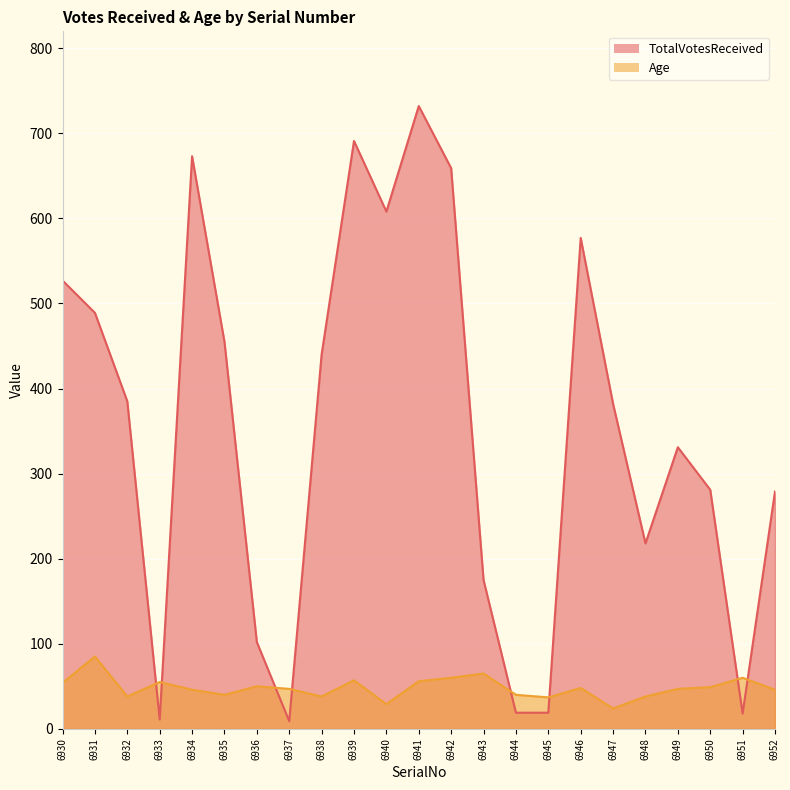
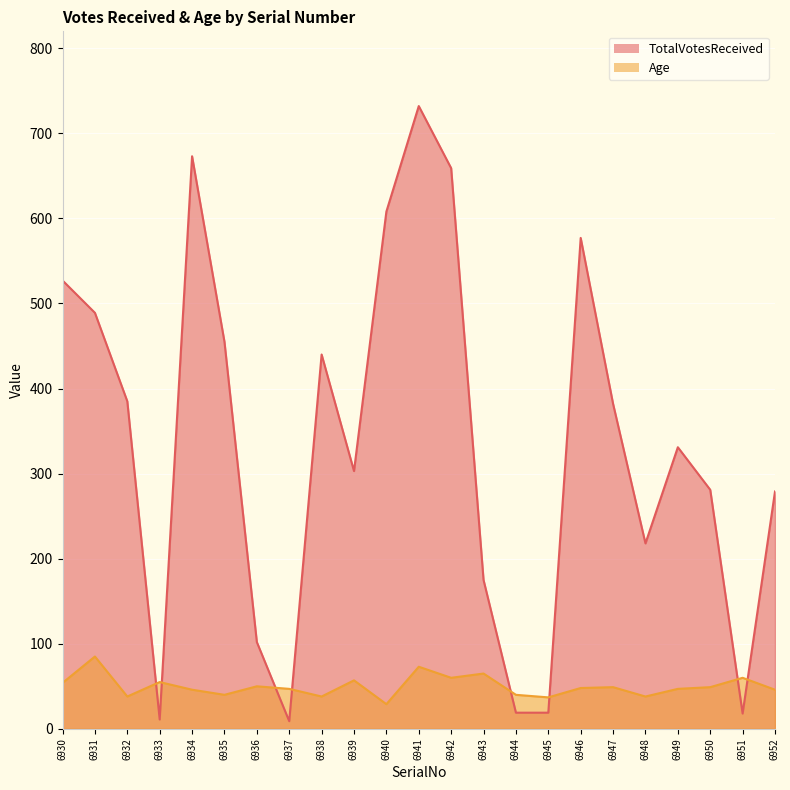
  {
    "TotalVotesReceived": {
      "6930": 530,
      "6931": 490,
      "6932": 390,
      "6933": 10,
      "6934": 670,
      "6935": 460,
      "6936": 100,
      "6937": 10,
      "6938": 440,
-     "6939": 690,
+     "6939": 300,
      "6940": 610,
      "6941": 730,
      "6942": 660,
      "6943": 180,
      "6944": 20,
      "6945": 20,
      "6946": 580,
      "6947": 380,
      "6948": 220,
      "6949": 330,
      "6950": 280,
      "6951": 20,
      "6952": 280
    },
    "Age": {
      "6930": 50,
      "6931": 90,
      "6932": 40,
      "6933": 60,
      "6934": 50,
      "6935": 40,
      "6936": 50,
      "6937": 50,
      "6938": 40,
      "6939": 60,
      "6940": 30,
-     "6941": 60,
+     "6941": 70,
      "6942": 60,
      "6943": 70,
      "6944": 40,
      "6945": 40,
      "6946": 50,
-     "6947": 20,
+     "6947": 50,
      "6948": 40,
      "6949": 50,
      "6950": 50,
      "6951": 60,
      "6952": 50
    }
  }
